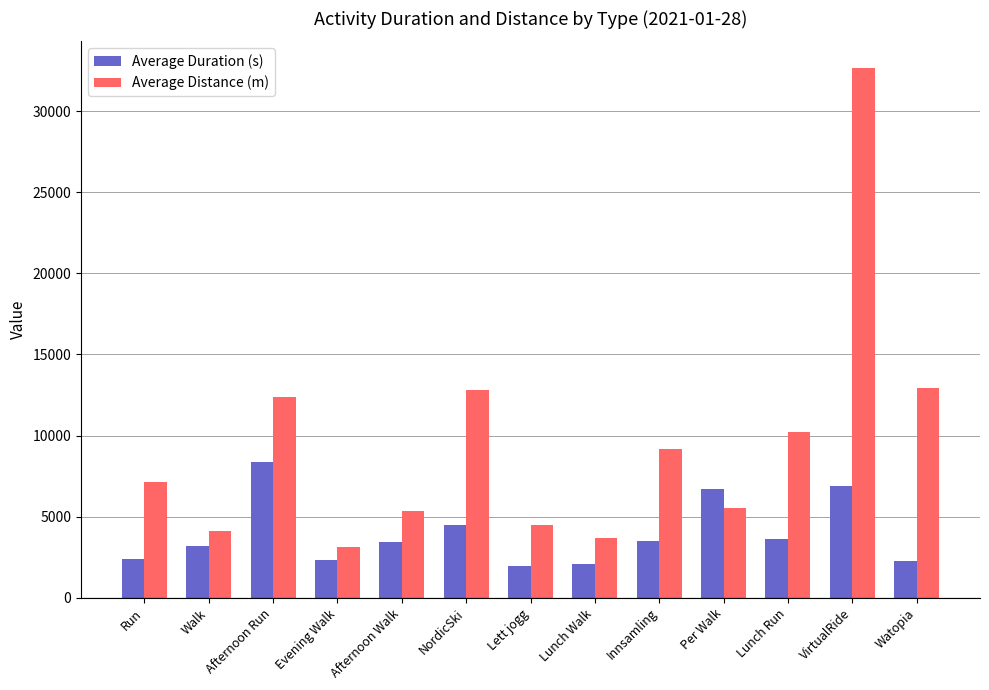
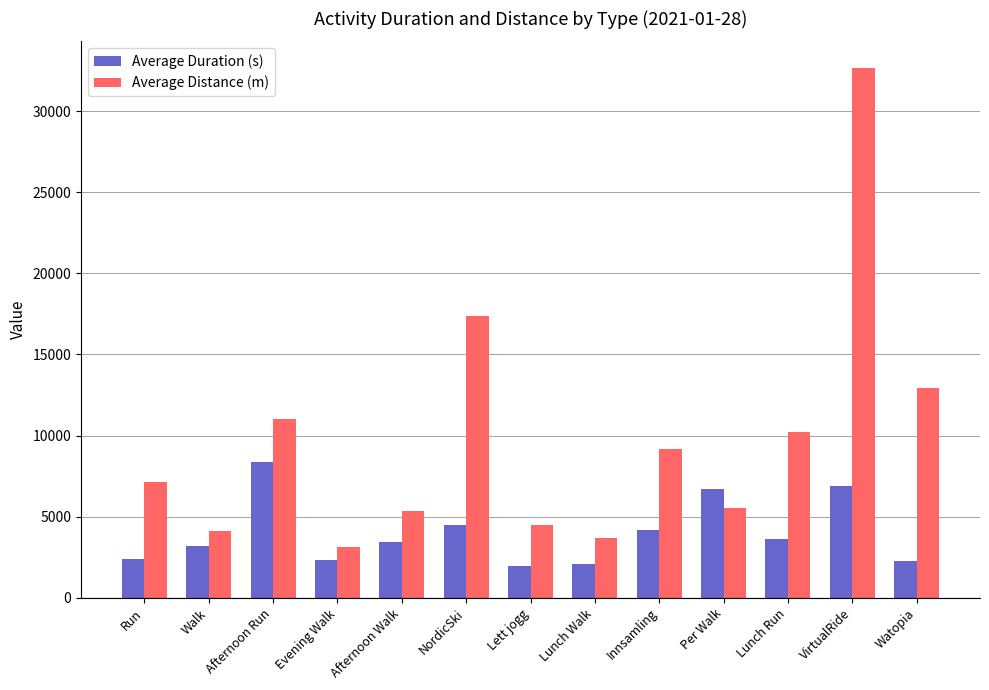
  {
    "Average Duration (s)": {
      "Run": 2400,
      "Walk": 3200,
      "Afternoon Run": 8300,
      "Evening Walk": 2300,
      "Afternoon Walk": 3400,
      "NordicSki": 4500,
      "Lett jogg": 1900,
      "Lunch Walk": 2100,
-     "Innsamling": 3500,
+     "Innsamling": 4100,
      "Per Walk": 6700,
      "Lunch Run": 3600,
      "VirtualRide": 6900,
      "Watopia": 2300
    },
    "Average Distance (m)": {
      "Run": 7100,
      "Walk": 4100,
-     "Afternoon Run": 12400,
+     "Afternoon Run": 11000,
      "Evening Walk": 3100,
      "Afternoon Walk": 5300,
-     "NordicSki": 12800,
+     "NordicSki": 17400,
      "Lett jogg": 4500,
      "Lunch Walk": 3700,
      "Innsamling": 9200,
      "Per Walk": 5600,
      "Lunch Run": 10200,
      "VirtualRide": 32700,
      "Watopia": 12900
    }
  }
